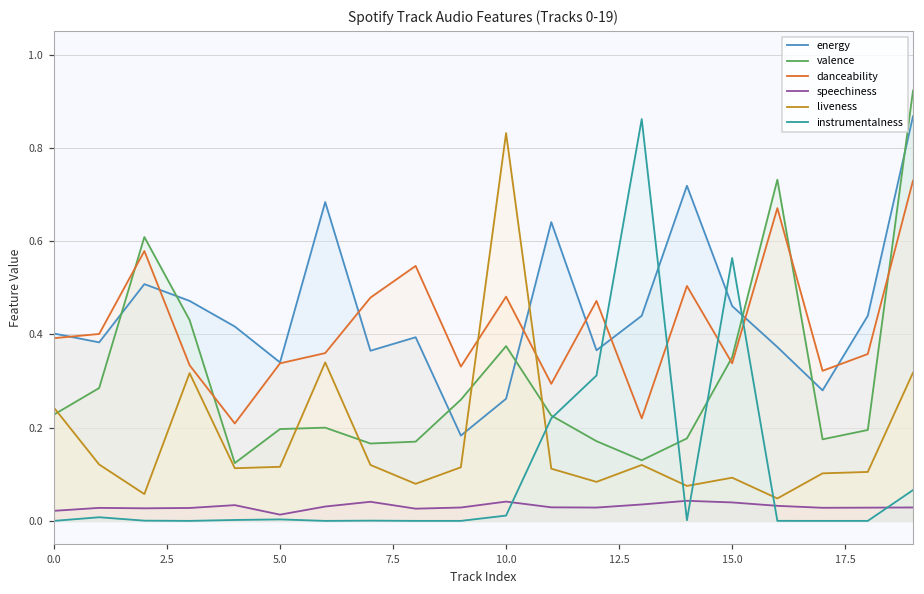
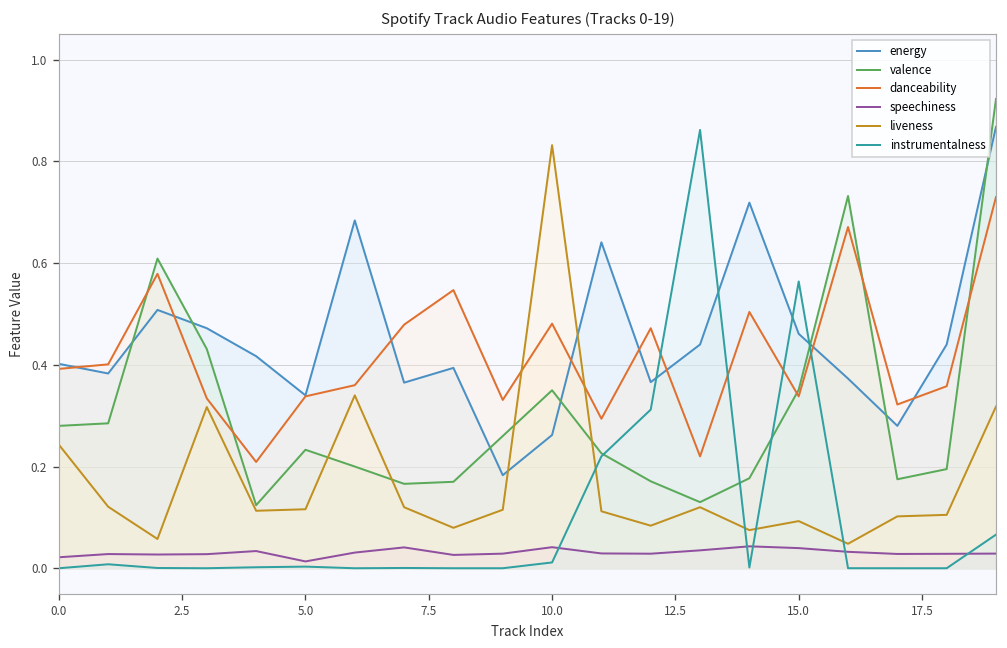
  {
    "valence": {
-     "0.0": 0.23,
-     "5.0": 0.20,
-     "10.0": 0.38,
+     "0.0": 0.28,
+     "5.0": 0.23,
+     "10.0": 0.35,
      "15.0": 0.35
    },
    "speechiness": {
      "0.0": 0.02,
      "5.0": 0.01,
      "10.0": 0.04,
      "15.0": 0.04
    }
  }
